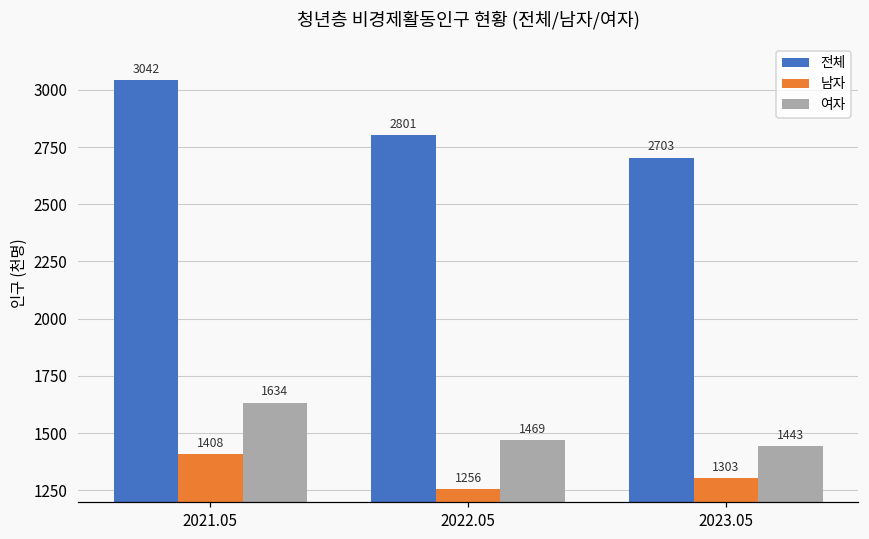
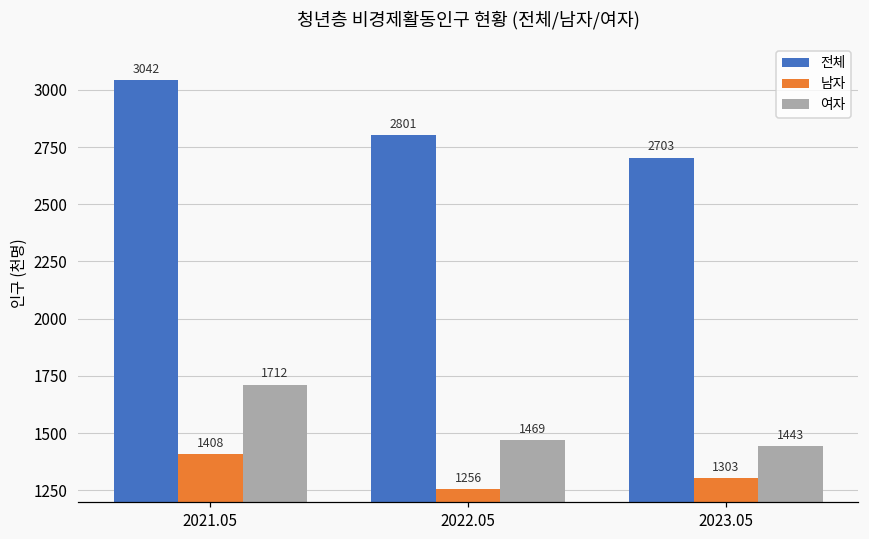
  {
    "전체": {
      "2021.05": 3042,
      "2022.05": 2801,
      "2023.05": 2703
    },
    "남자": {
      "2021.05": 1408,
      "2022.05": 1256,
      "2023.05": 1303
    },
    "여자": {
-     "2021.05": 1634,
+     "2021.05": 1712,
      "2022.05": 1469,
      "2023.05": 1443
    }
  }
